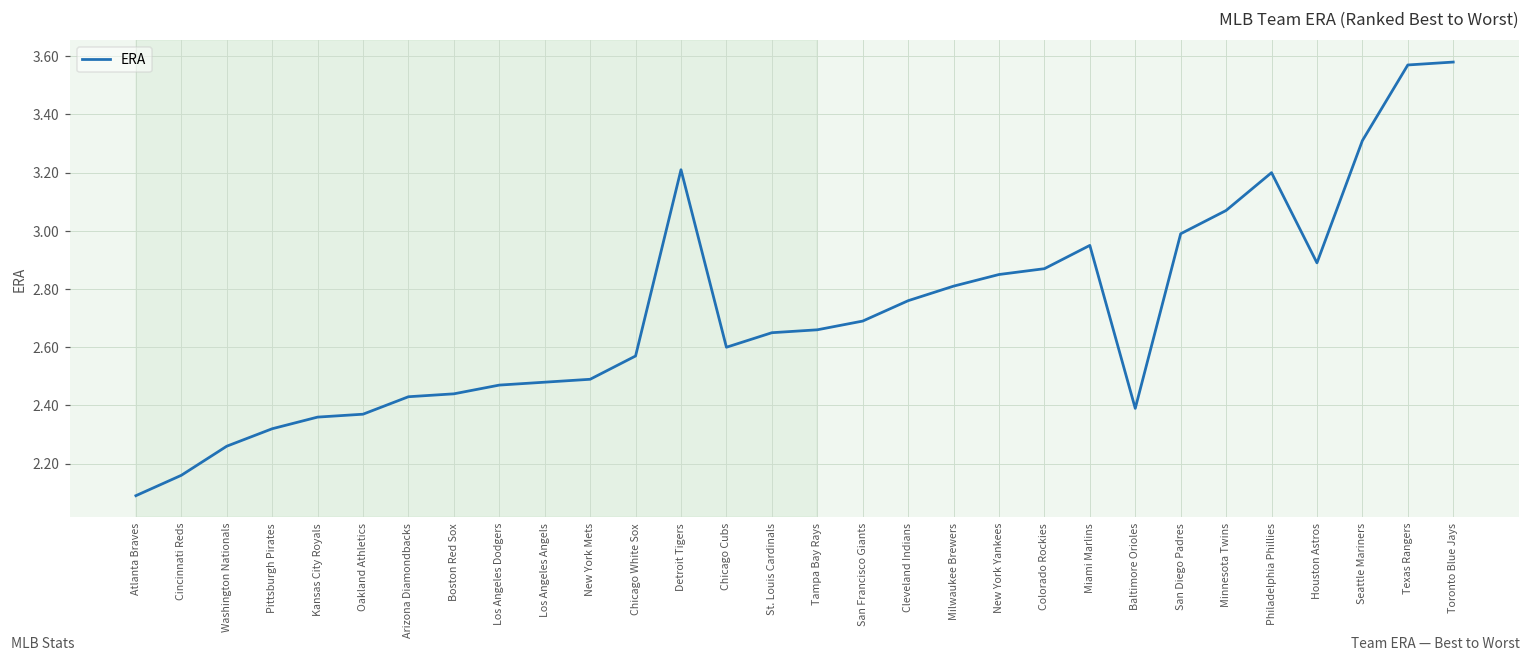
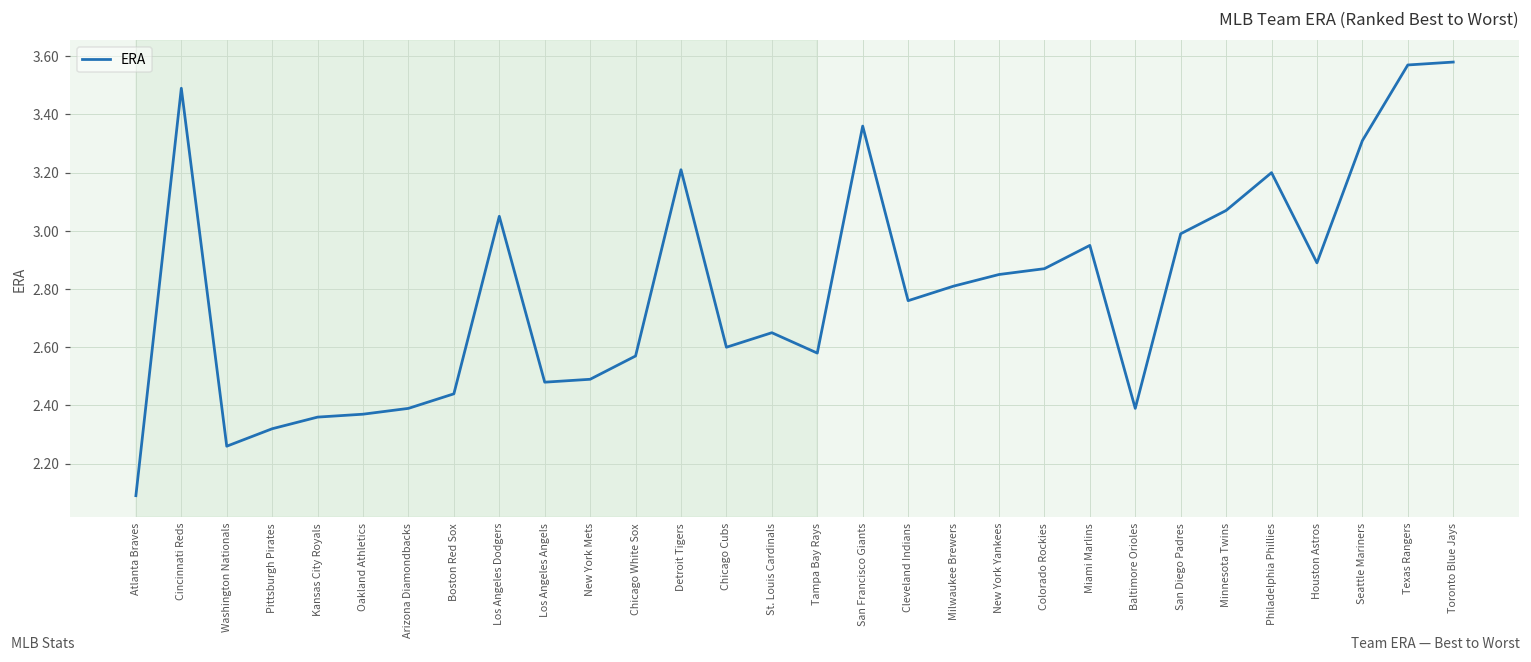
  {
    "Atlanta Braves": 2.09,
-   "Cincinnati Reds": 2.16,
+   "Cincinnati Reds": 3.49,
    "Washington Nationals": 2.26,
    "Pittsburgh Pirates": 2.32,
    "Kansas City Royals": 2.36,
    "Oakland Athletics": 2.37,
-   "Arizona Diamondbacks": 2.43,
+   "Arizona Diamondbacks": 2.39,
    "Boston Red Sox": 2.44,
-   "Los Angeles Dodgers": 2.47,
+   "Los Angeles Dodgers": 3.05,
    "Los Angeles Angels": 2.48,
    "New York Mets": 2.49,
    "Chicago White Sox": 2.57,
    "Detroit Tigers": 3.21,
    "Chicago Cubs": 2.60,
    "St. Louis Cardinals": 2.65,
-   "Tampa Bay Rays": 2.66,
-   "San Francisco Giants": 2.69,
+   "Tampa Bay Rays": 2.58,
+   "San Francisco Giants": 3.36,
    "Cleveland Indians": 2.76,
    "Milwaukee Brewers": 2.81,
    "New York Yankees": 2.85,
    "Colorado Rockies": 2.87,
    "Miami Marlins": 2.95,
    "Baltimore Orioles": 2.39,
    "San Diego Padres": 2.99,
    "Minnesota Twins": 3.07,
    "Philadelphia Phillies": 3.20,
    "Houston Astros": 2.89,
    "Seattle Mariners": 3.31,
    "Texas Rangers": 3.57,
    "Toronto Blue Jays": 3.58
  }
